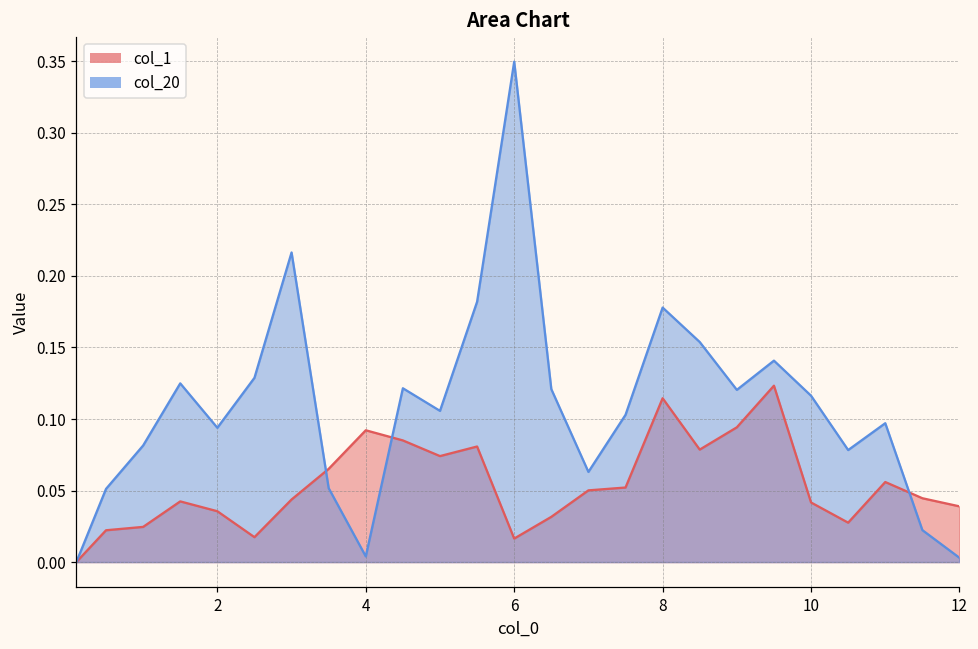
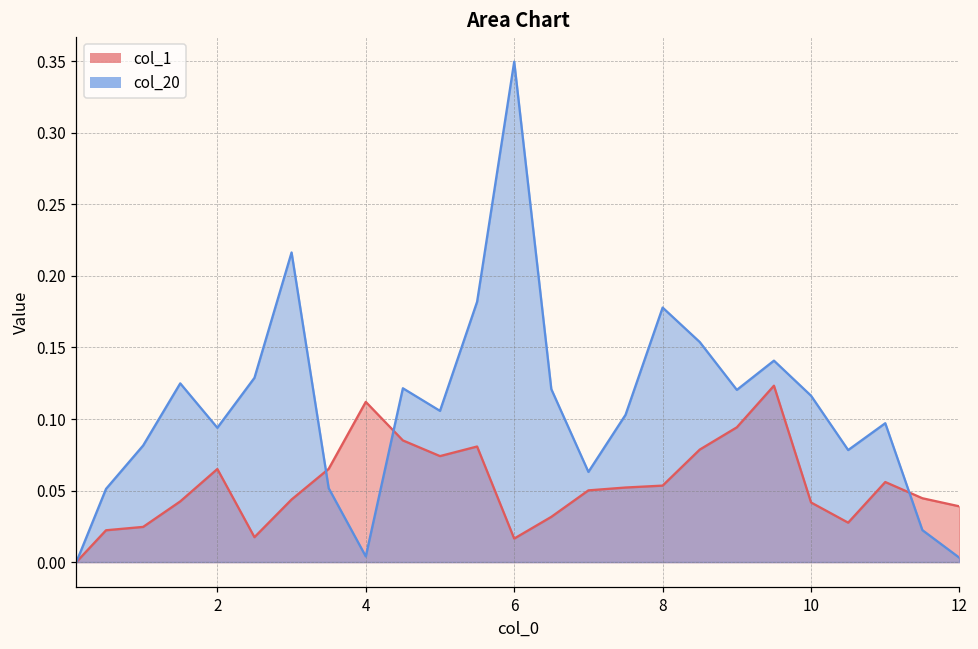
  {
    "col_1": {
-     "2": 0.036,
-     "4": 0.092,
+     "2": 0.065,
+     "4": 0.112,
      "6": 0.016,
-     "8": 0.115,
+     "8": 0.053,
      "10": 0.042,
      "12": 0.039
    },
    "col_20": {
      "2": 0.094,
      "4": 0.004,
      "6": 0.350,
      "8": 0.178,
      "10": 0.116,
      "12": 0.003
    }
  }
